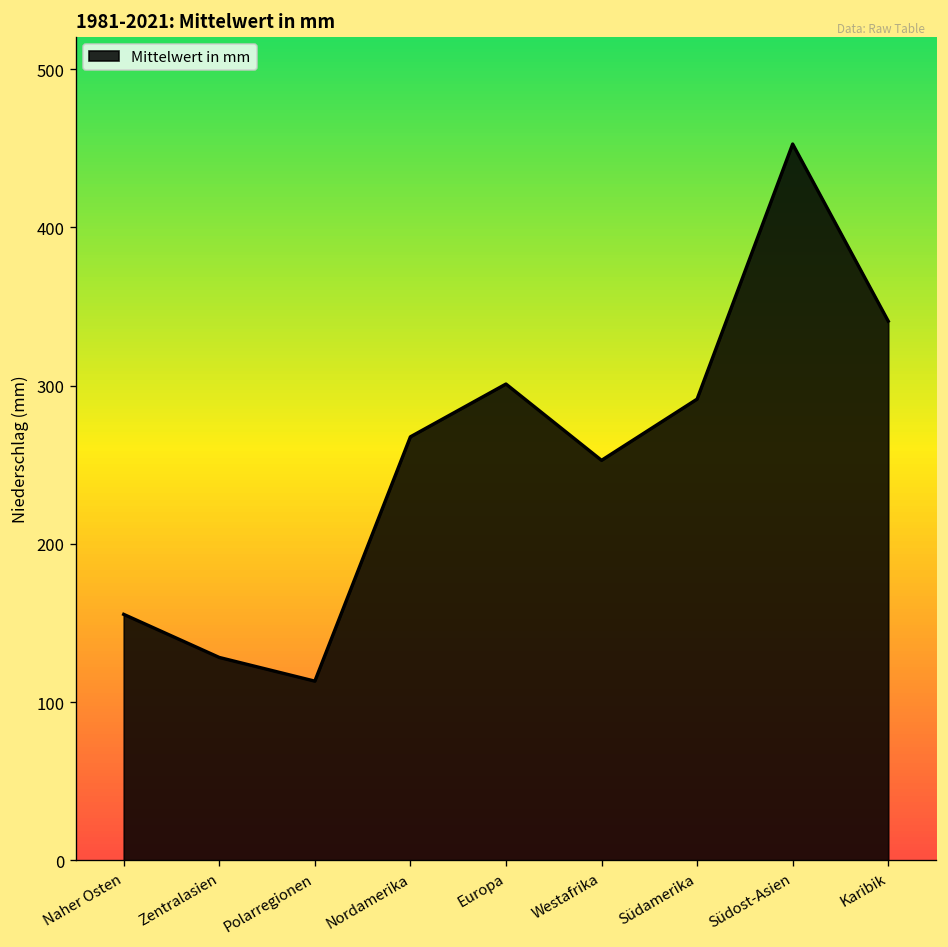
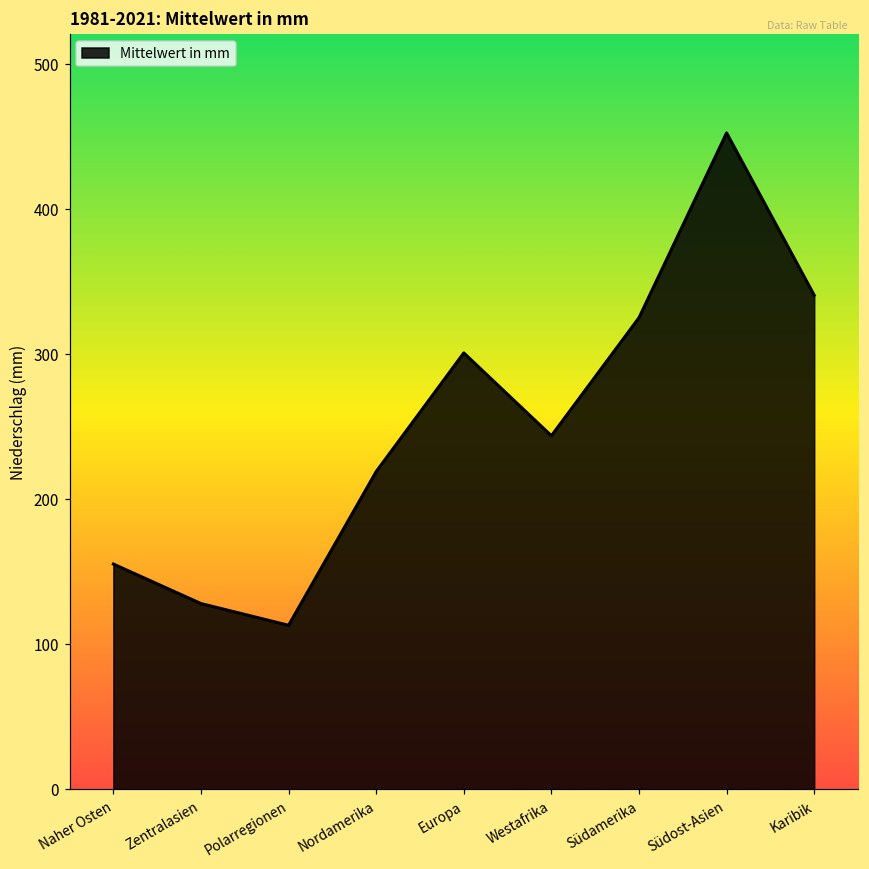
  {
    "Naher Osten": 155,
    "Zentralasien": 128,
    "Polarregionen": 113,
-   "Nordamerika": 268,
+   "Nordamerika": 219,
    "Europa": 301,
-   "Westafrika": 253,
-   "Südamerika": 291,
+   "Westafrika": 244,
+   "Südamerika": 325,
    "Südost-Asien": 453,
    "Karibik": 341
  }
